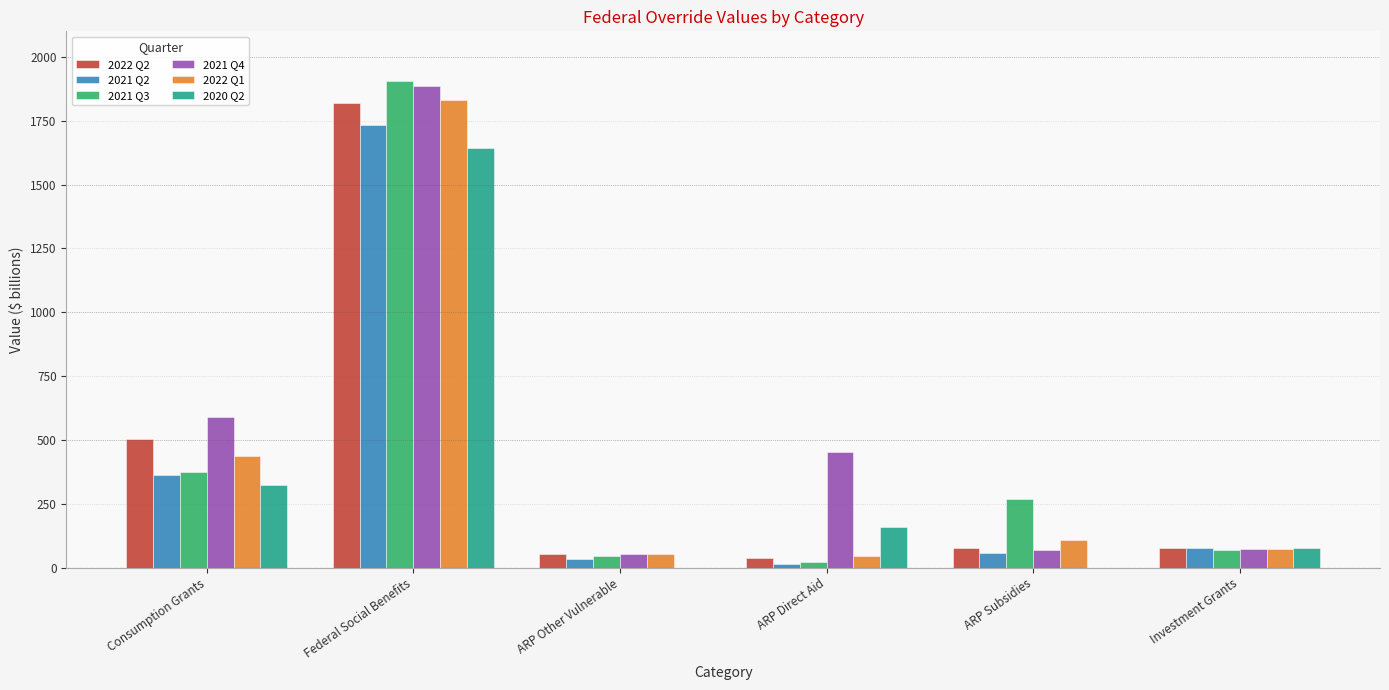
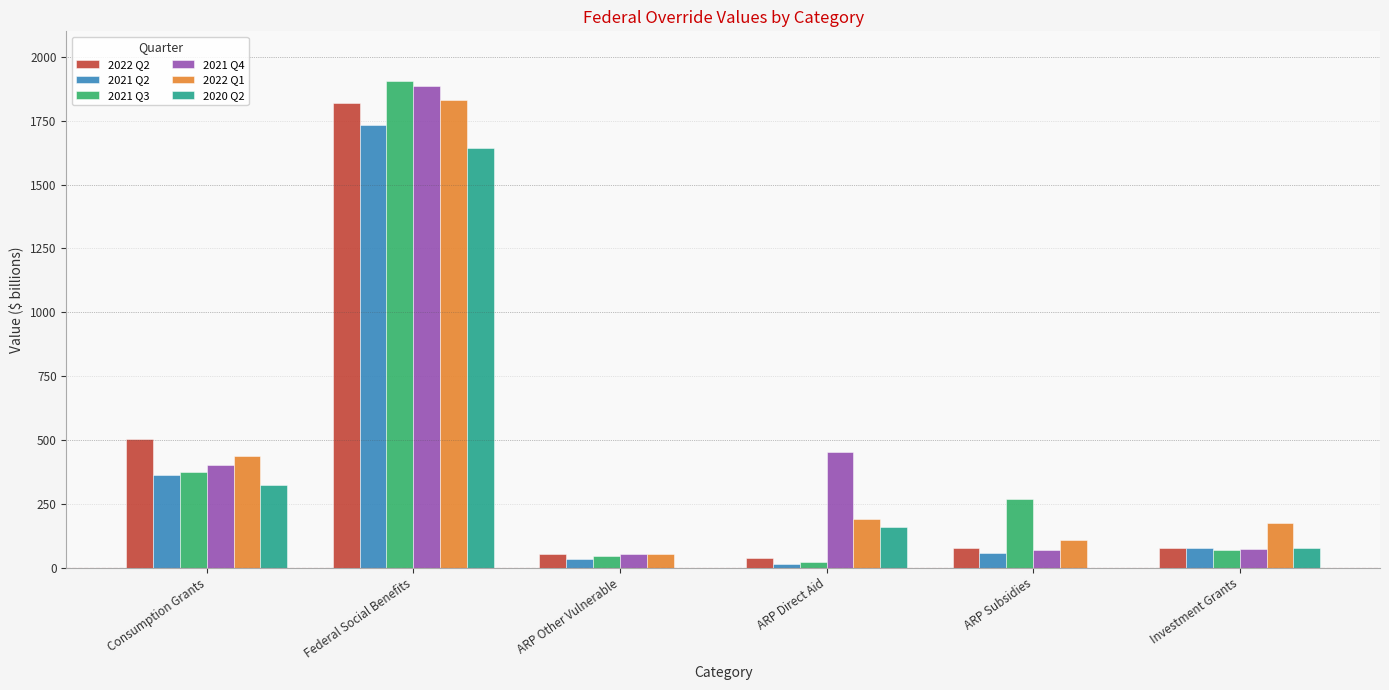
  {
    "2022 Q2": {
      "Consumption Grants": 510,
      "Federal Social Benefits": 1820,
      "ARP Other Vulnerable": 50,
      "ARP Direct Aid": 40,
      "ARP Subsidies": 80,
      "Investment Grants": 80
    },
    "2021 Q2": {
      "Consumption Grants": 360,
      "Federal Social Benefits": 1730,
      "ARP Other Vulnerable": 30,
      "ARP Direct Aid": 10,
      "ARP Subsidies": 60,
      "Investment Grants": 80
    },
    "2021 Q4": {
-     "Consumption Grants": 590,
+     "Consumption Grants": 400,
      "Federal Social Benefits": 1880,
      "ARP Other Vulnerable": 50,
      "ARP Direct Aid": 450,
      "ARP Subsidies": 70,
      "Investment Grants": 70
    },
    "2022 Q1": {
      "Consumption Grants": 440,
      "Federal Social Benefits": 1830,
      "ARP Other Vulnerable": 50,
-     "ARP Direct Aid": 50,
+     "ARP Direct Aid": 190,
      "ARP Subsidies": 110,
-     "Investment Grants": 70
+     "Investment Grants": 180
    }
  }
